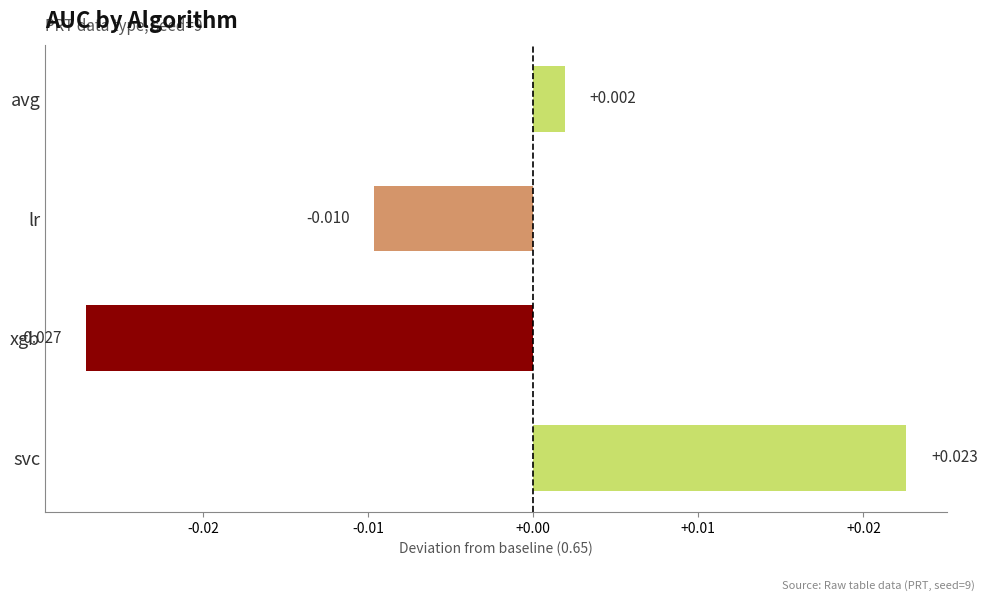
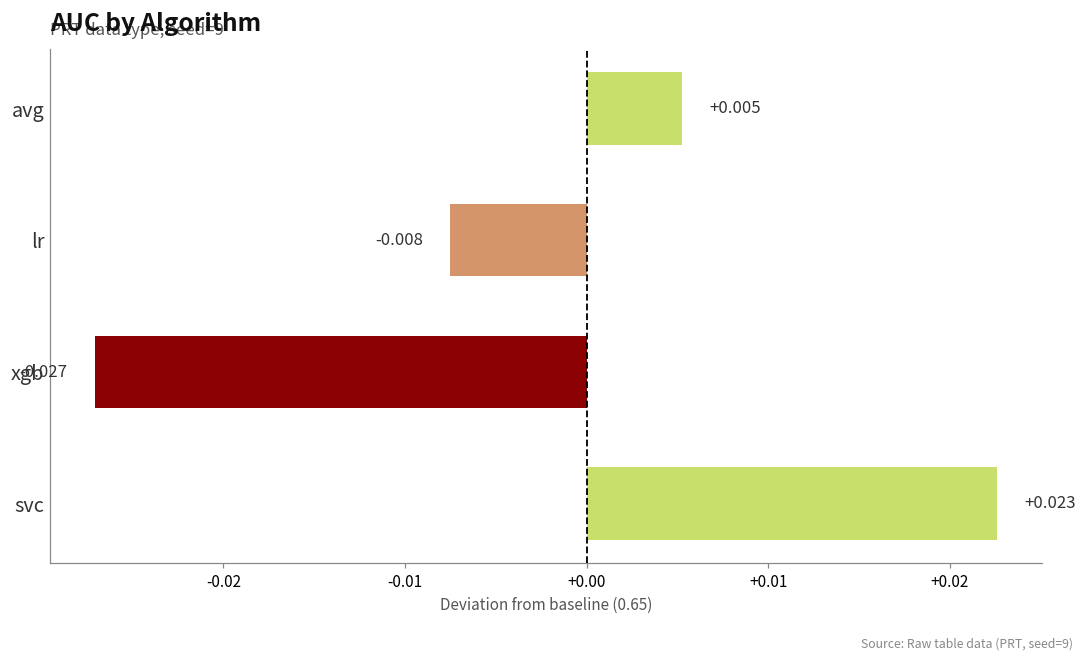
  {
-   "avg": "+0.002",
-   "lr": "-0.010",
+   "avg": "+0.005",
+   "lr": "-0.008",
    "xgb": "-0.027",
    "svc": "+0.023"
  }
